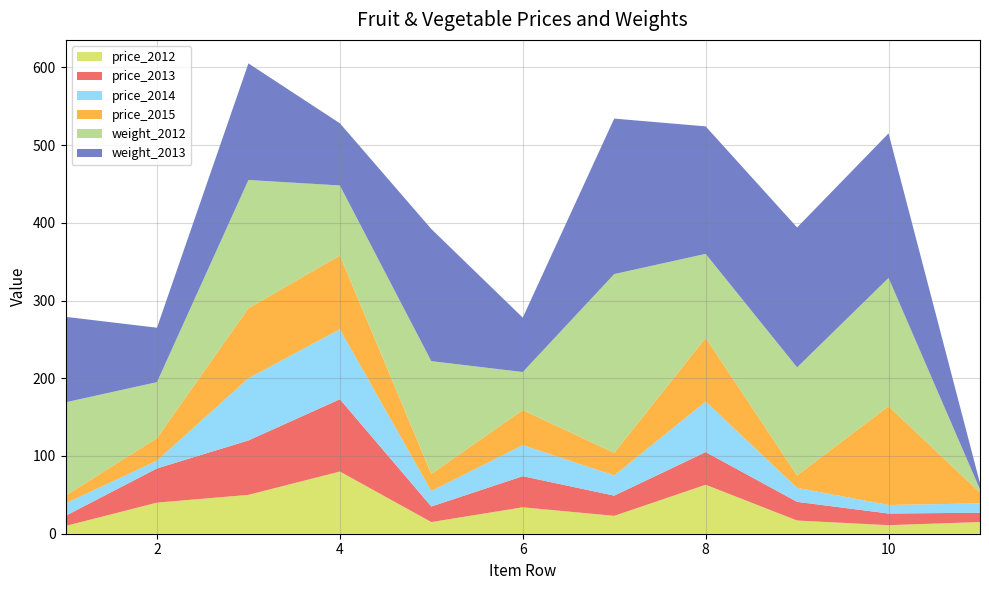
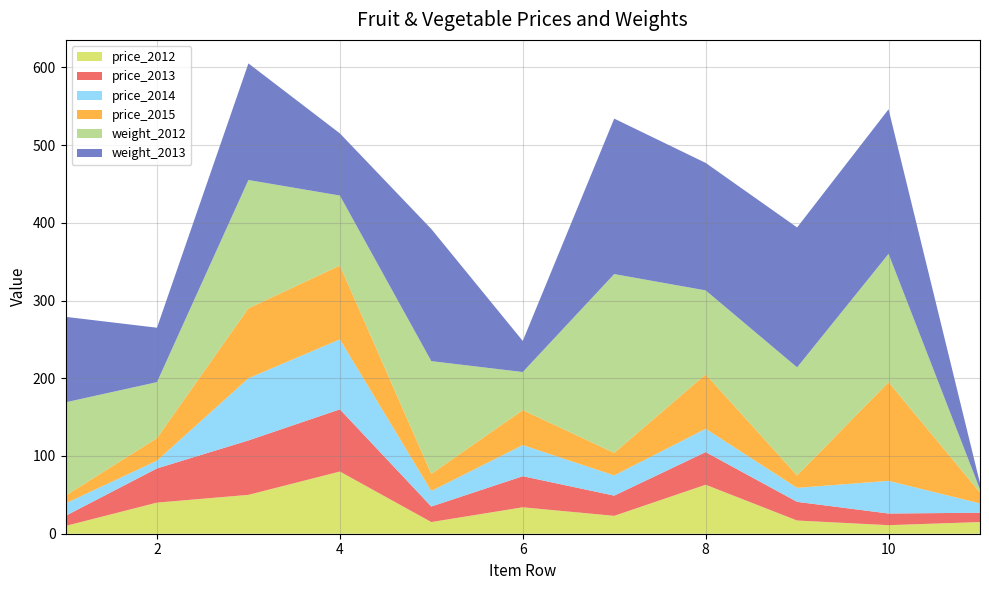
  {
    "price_2013": {
      "2": 40,
-     "4": 90,
+     "4": 80,
      "6": 40,
      "8": 40,
      "10": 20
    },
    "price_2014": {
      "2": 10,
      "4": 90,
      "6": 40,
-     "8": 70,
-     "10": 10
+     "8": 30,
+     "10": 40
    },
    "price_2015": {
      "2": 30,
      "4": 100,
      "6": 50,
-     "8": 80,
+     "8": 70,
      "10": 130
    },
    "weight_2013": {
      "2": 70,
      "4": 80,
-     "6": 70,
+     "6": 40,
      "8": 160,
      "10": 190
    }
  }
